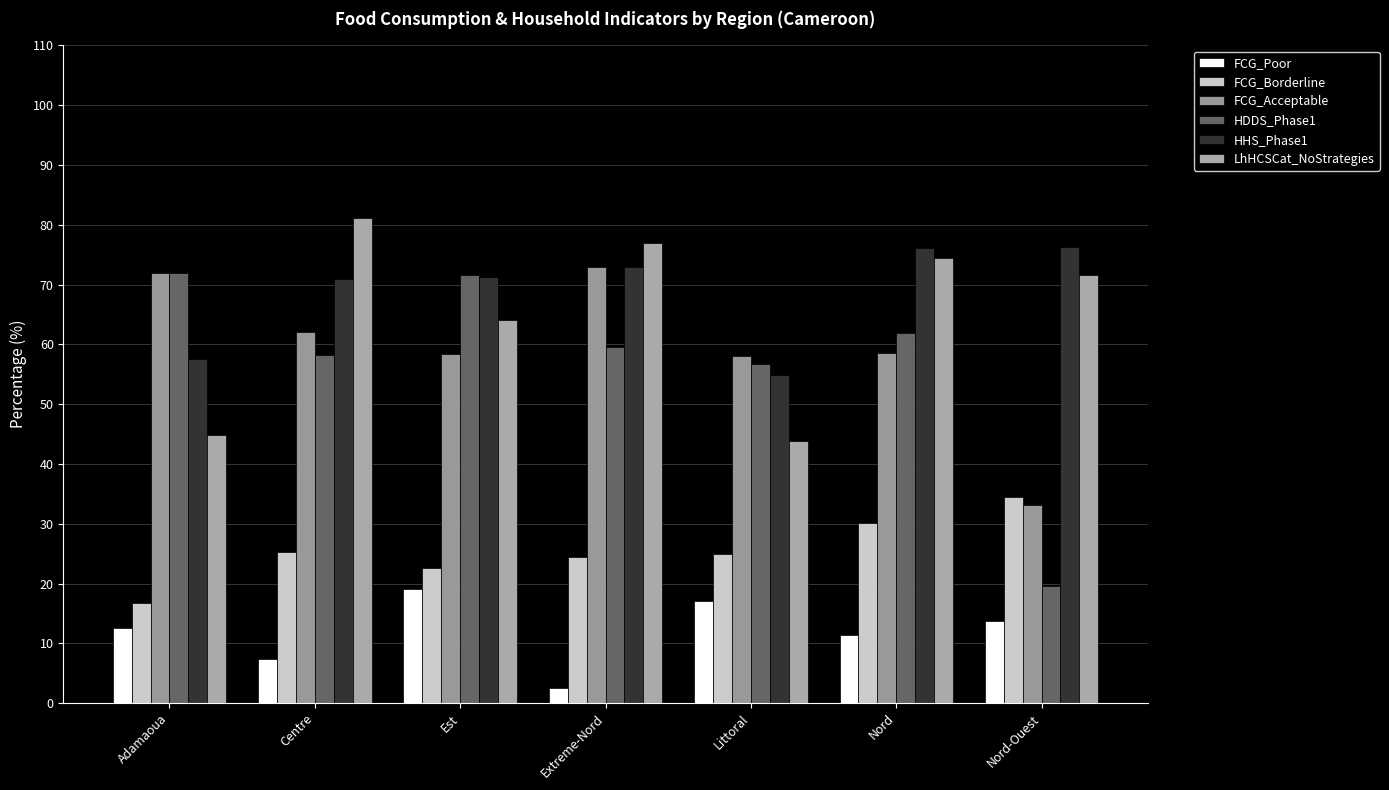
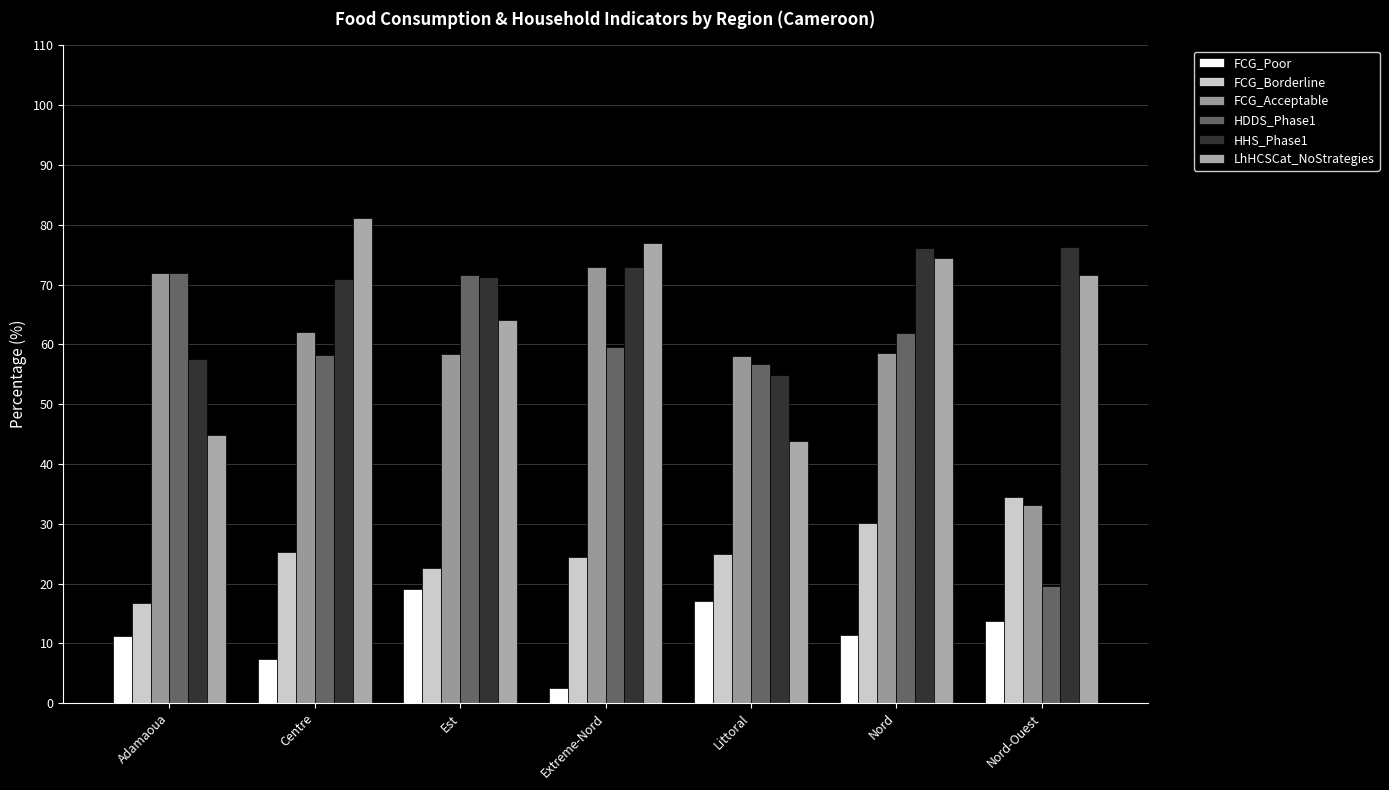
  {
    "FCG_Poor": {
-     "Adamaoua": 13,
+     "Adamaoua": 11,
      "Centre": 7,
      "Est": 19,
      "Extreme-Nord": 3,
      "Littoral": 17,
      "Nord": 11,
      "Nord-Ouest": 14
    },
    "HDDS_Phase1": {
      "Adamaoua": 72,
      "Centre": 58,
      "Est": 72,
      "Extreme-Nord": 60,
      "Littoral": 57,
      "Nord": 62,
      "Nord-Ouest": 20
    },
    "HHS_Phase1": {
      "Adamaoua": 58,
      "Centre": 71,
      "Est": 71,
      "Extreme-Nord": 73,
      "Littoral": 55,
      "Nord": 76,
      "Nord-Ouest": 76
    }
  }
